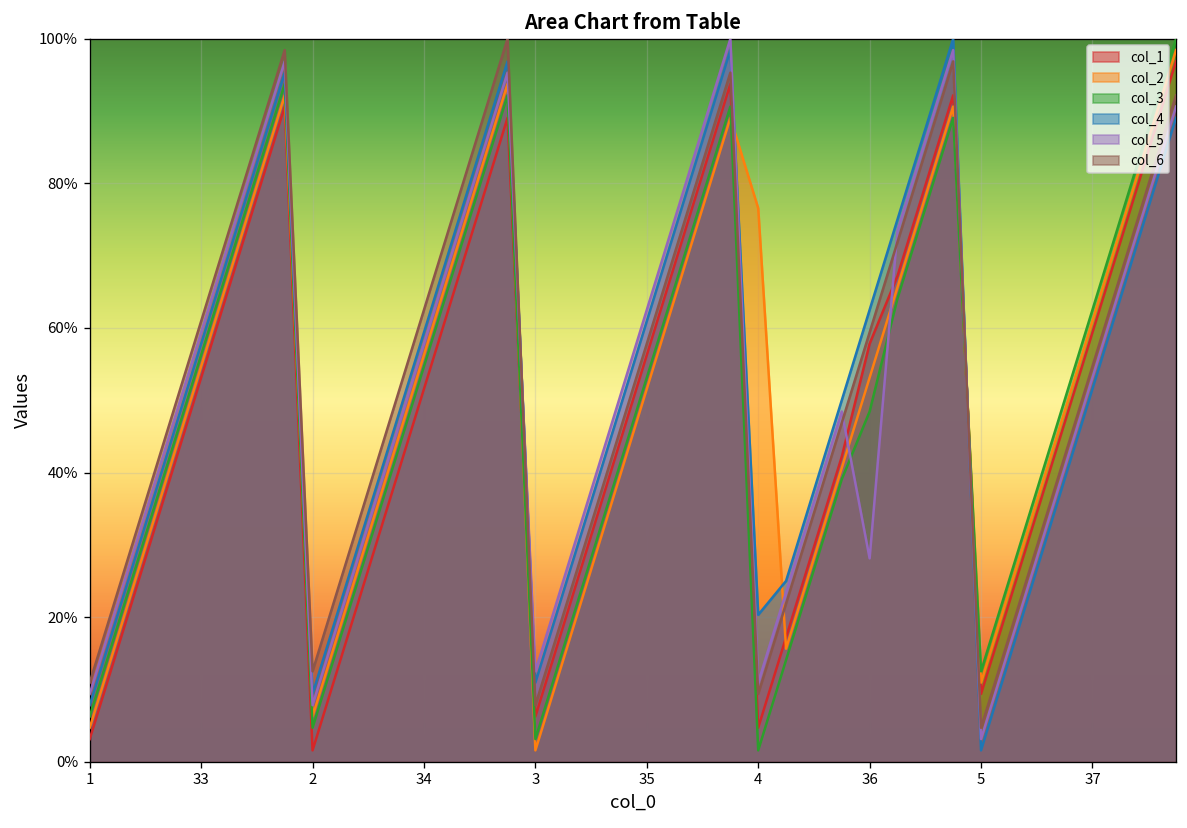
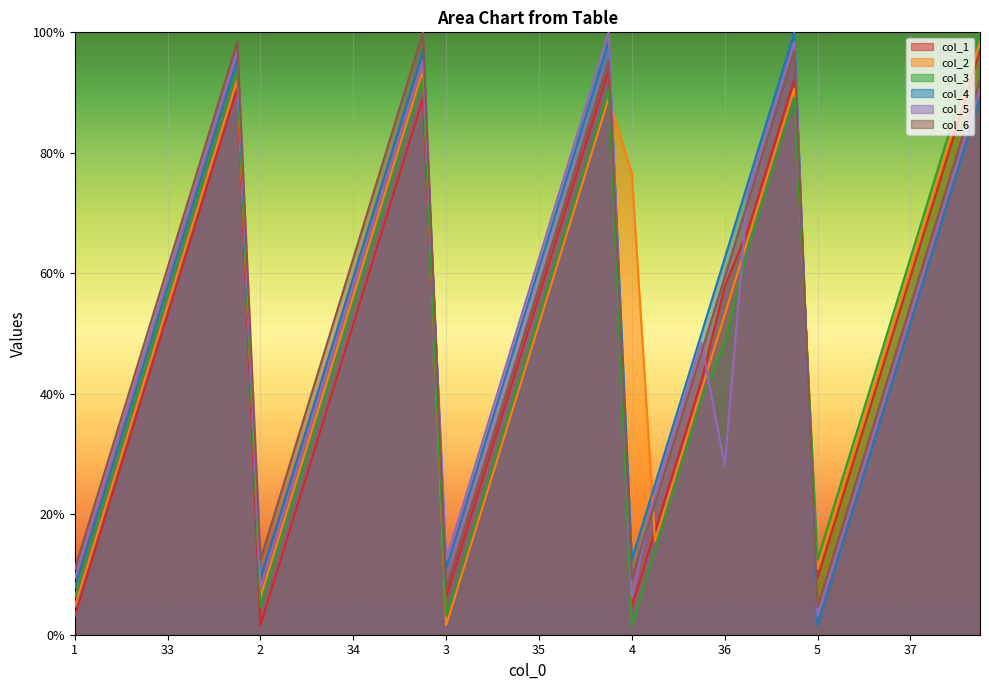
  {
    "col_1": {
      "4": "5%",
      "36": "58%"
    },
    "col_2": {
      "4": "77%",
      "36": "53%"
    },
    "col_3": {
      "4": "2%",
      "36": "48%"
    },
    "col_4": {
-     "4": "20%",
+     "4": "13%",
      "36": "63%"
    },
    "col_5": {
-     "4": "11%",
+     "4": "6%",
      "36": "28%"
    },
    "col_6": {
      "4": "9%",
      "36": "59%"
    }
  }
